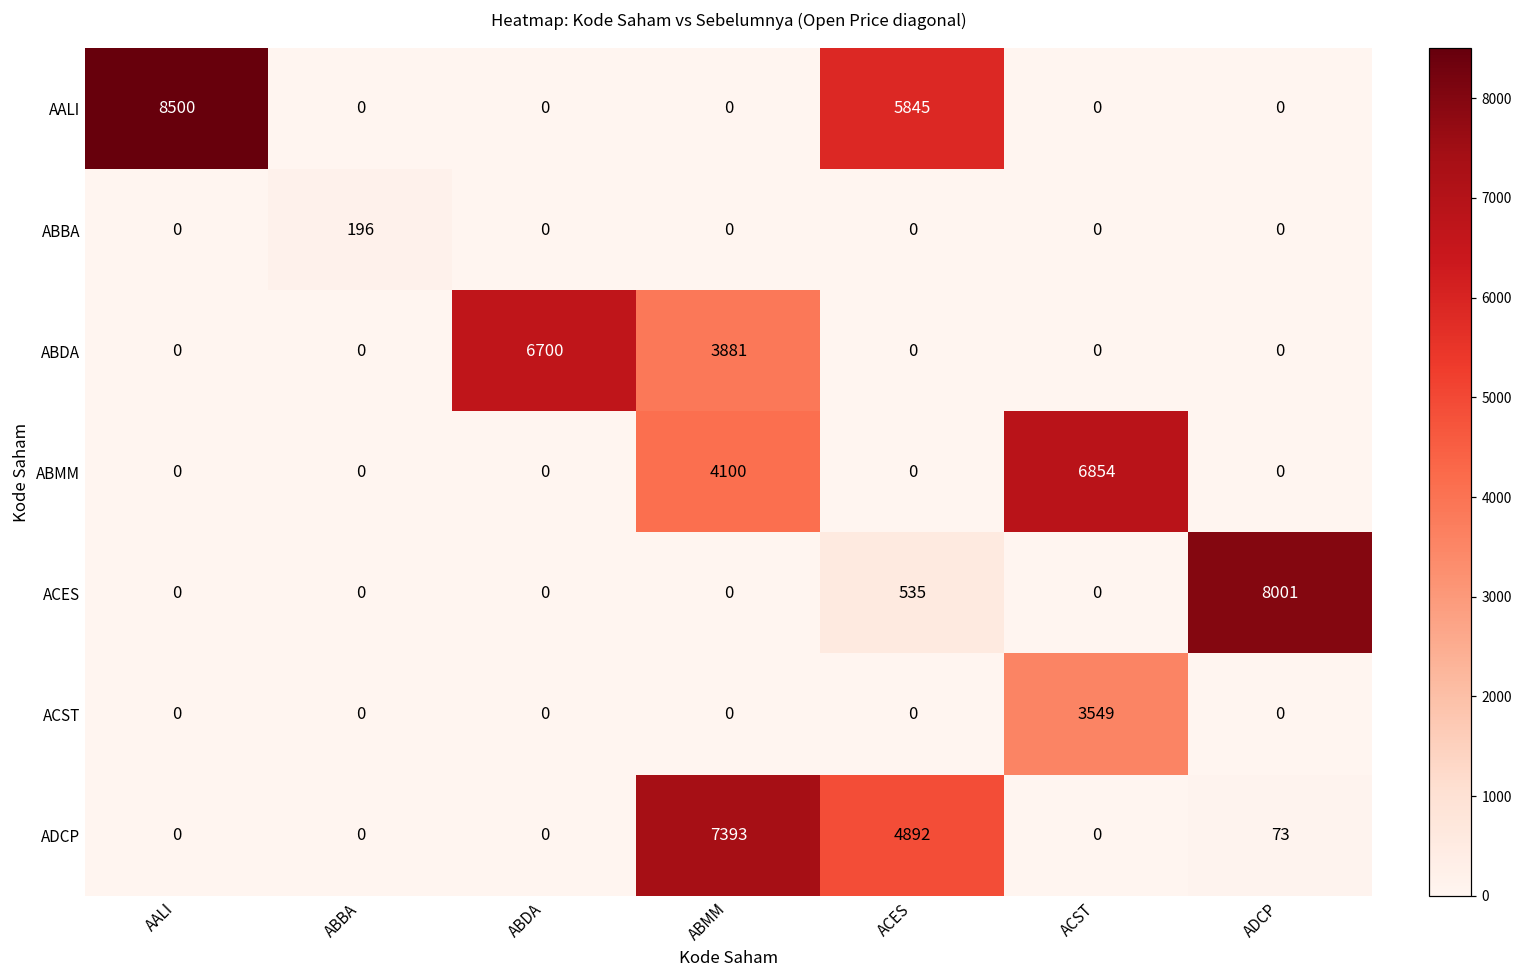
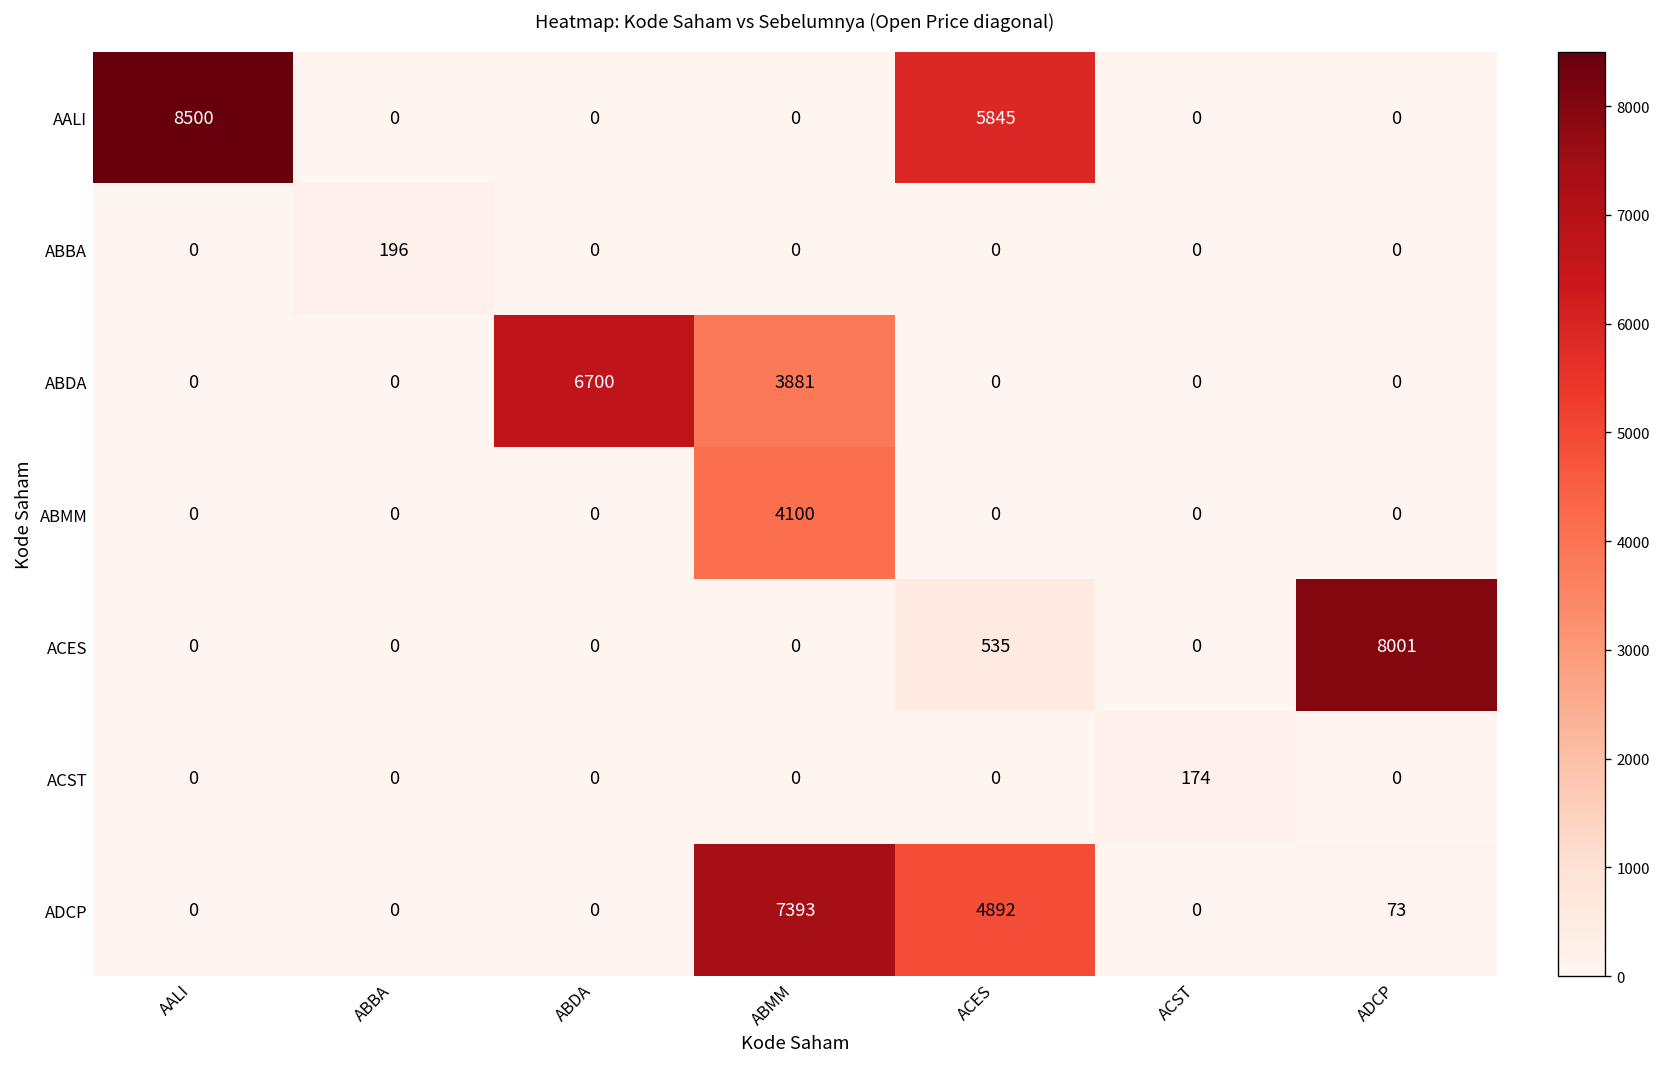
  {
    "AALI": {
      "AALI": 8500,
      "ABBA": 0,
      "ABDA": 0,
      "ABMM": 0,
      "ACES": 5845,
      "ACST": 0,
      "ADCP": 0
    },
    "ABBA": {
      "AALI": 0,
      "ABBA": 196,
      "ABDA": 0,
      "ABMM": 0,
      "ACES": 0,
      "ACST": 0,
      "ADCP": 0
    },
    "ABDA": {
      "AALI": 0,
      "ABBA": 0,
      "ABDA": 6700,
      "ABMM": 3881,
      "ACES": 0,
      "ACST": 0,
      "ADCP": 0
    },
    "ABMM": {
      "AALI": 0,
      "ABBA": 0,
      "ABDA": 0,
      "ABMM": 4100,
      "ACES": 0,
-     "ACST": 6854,
+     "ACST": 0,
      "ADCP": 0
    },
    "ACES": {
      "AALI": 0,
      "ABBA": 0,
      "ABDA": 0,
      "ABMM": 0,
      "ACES": 535,
      "ACST": 0,
      "ADCP": 8001
    },
    "ACST": {
      "AALI": 0,
      "ABBA": 0,
      "ABDA": 0,
      "ABMM": 0,
      "ACES": 0,
-     "ACST": 3549,
+     "ACST": 174,
      "ADCP": 0
    },
    "ADCP": {
      "AALI": 0,
      "ABBA": 0,
      "ABDA": 0,
      "ABMM": 7393,
      "ACES": 4892,
      "ACST": 0,
      "ADCP": 73
    }
  }
